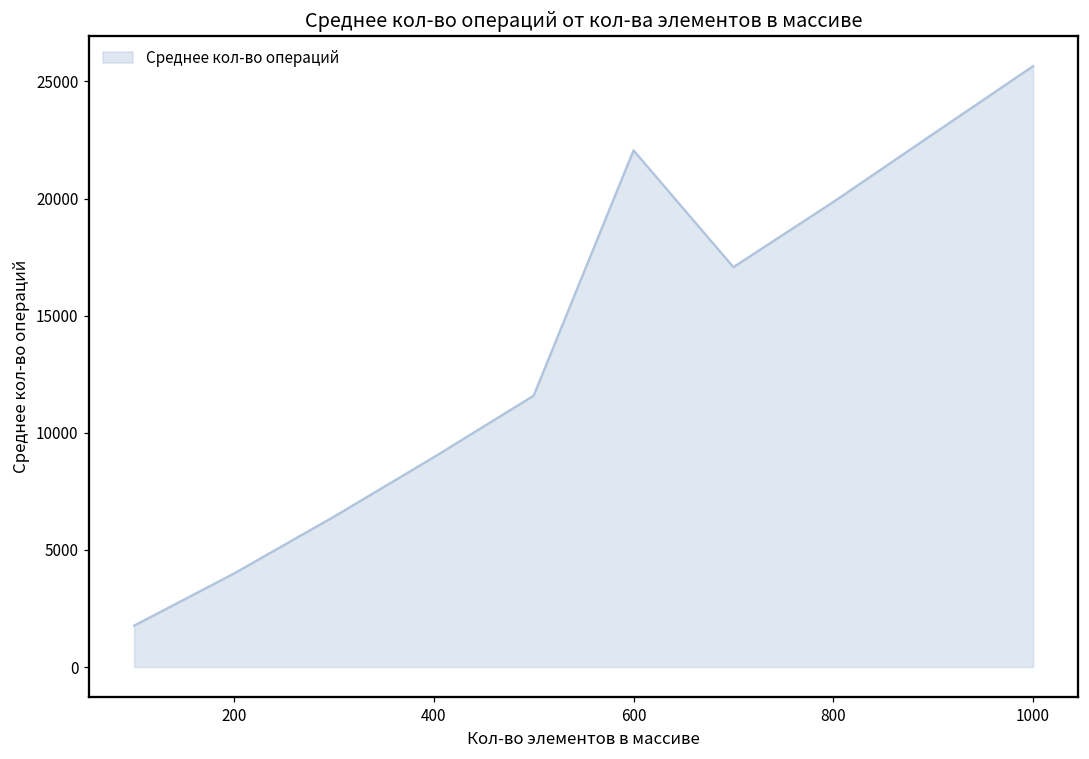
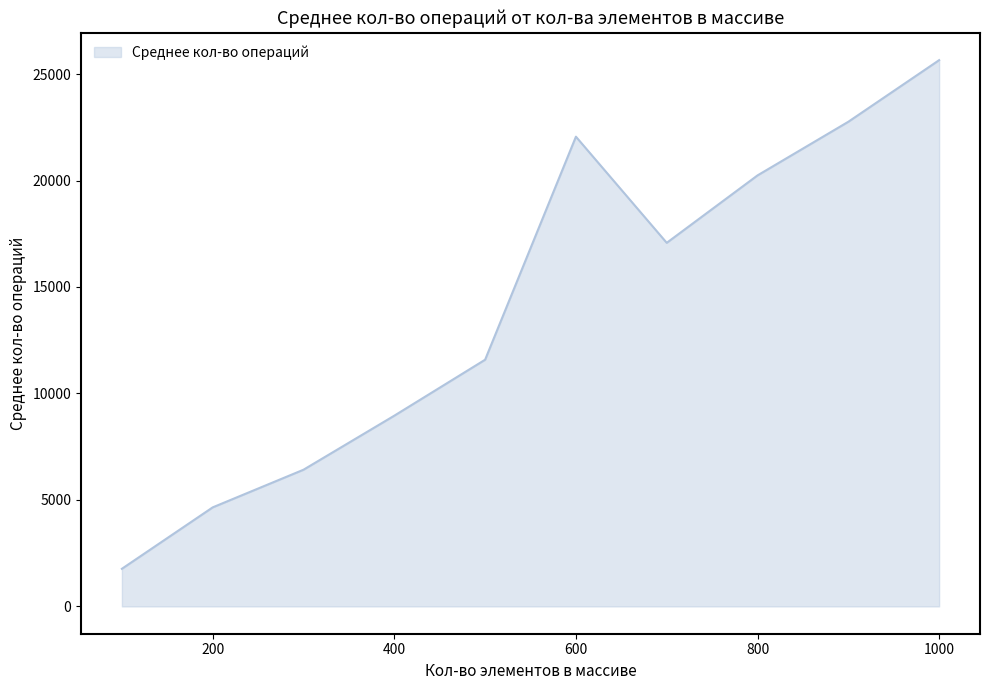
  {
-   "200": 4000,
+   "200": 4700,
    "400": 9000,
    "600": 22100,
-   "800": 19900,
+   "800": 20200,
    "1000": 25700
  }
